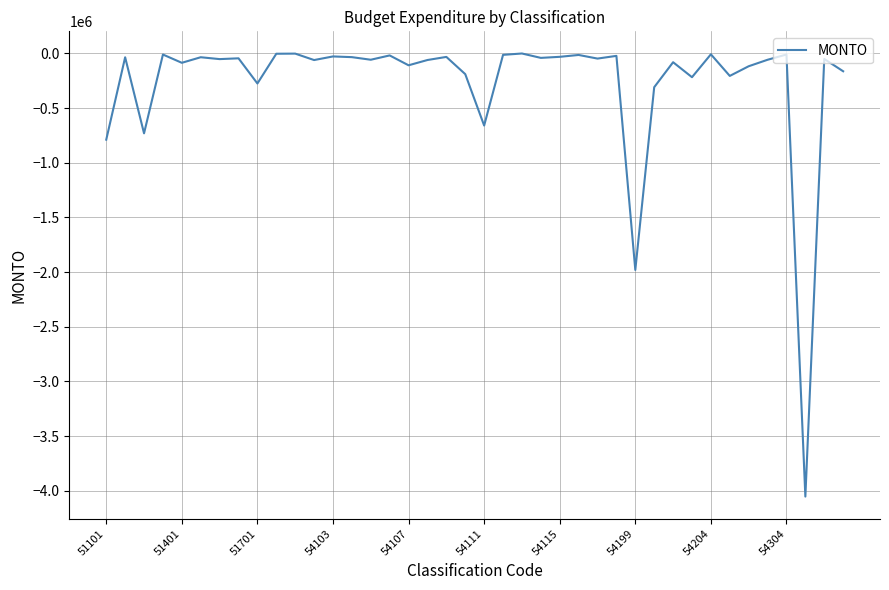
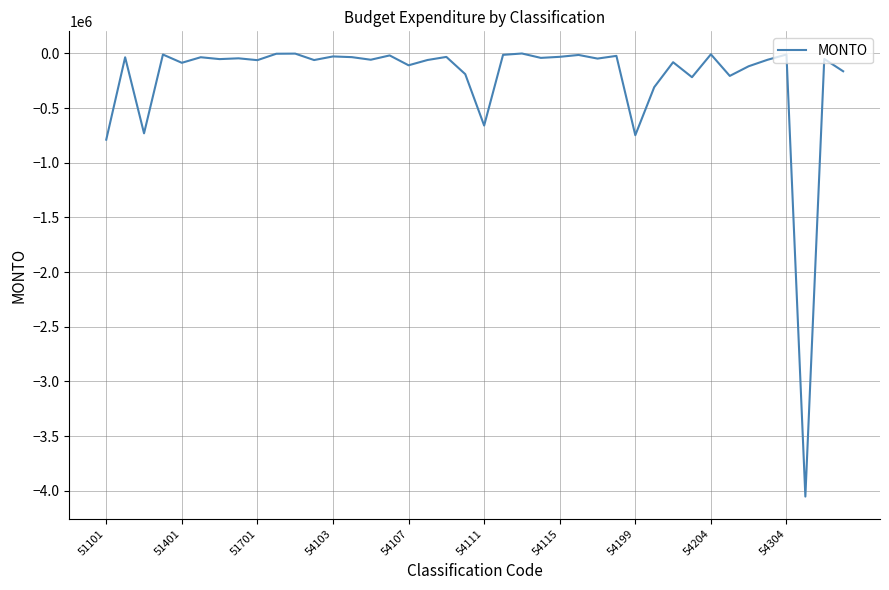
  {
    "51101": -790000,
    "51401": -90000,
-   "51701": -280000,
+   "51701": -60000,
    "54103": -30000,
    "54107": -110000,
    "54111": -660000,
    "54115": -30000,
-   "54199": -1980000,
+   "54199": -750000,
    "54204": -10000
  }
